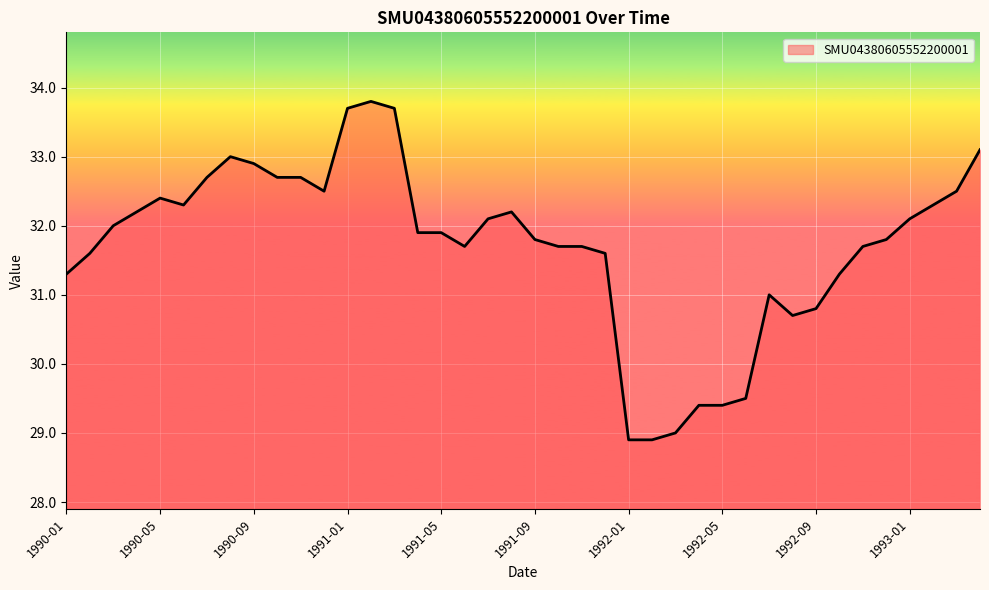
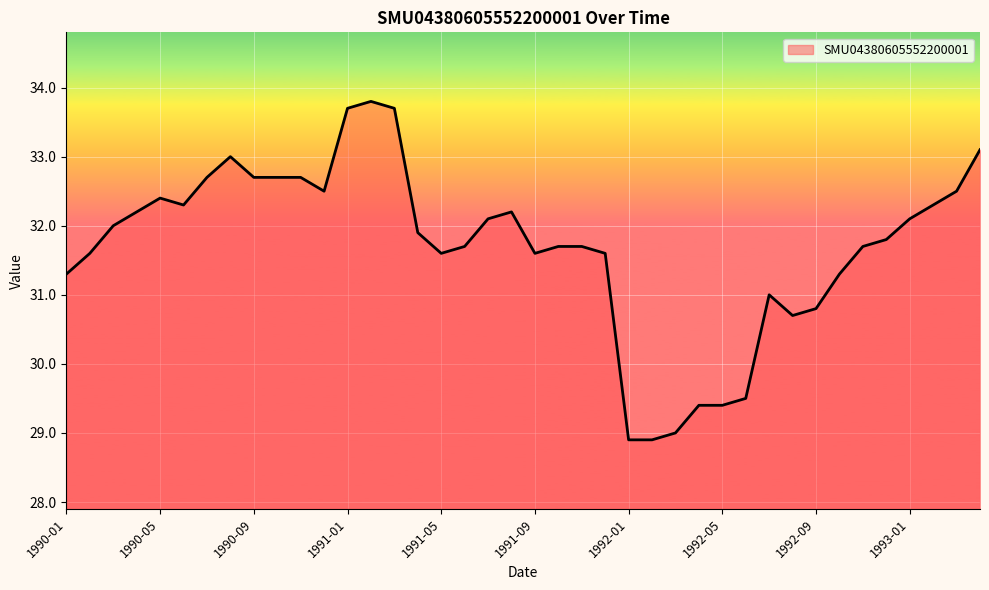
  {
    "1990-01": 31.3,
    "1990-05": 32.4,
-   "1990-09": 32.9,
+   "1990-09": 32.7,
    "1991-01": 33.7,
-   "1991-05": 31.9,
-   "1991-09": 31.8,
+   "1991-05": 31.6,
+   "1991-09": 31.6,
    "1992-01": 28.9,
    "1992-05": 29.4,
    "1992-09": 30.8,
    "1993-01": 32.1
  }
